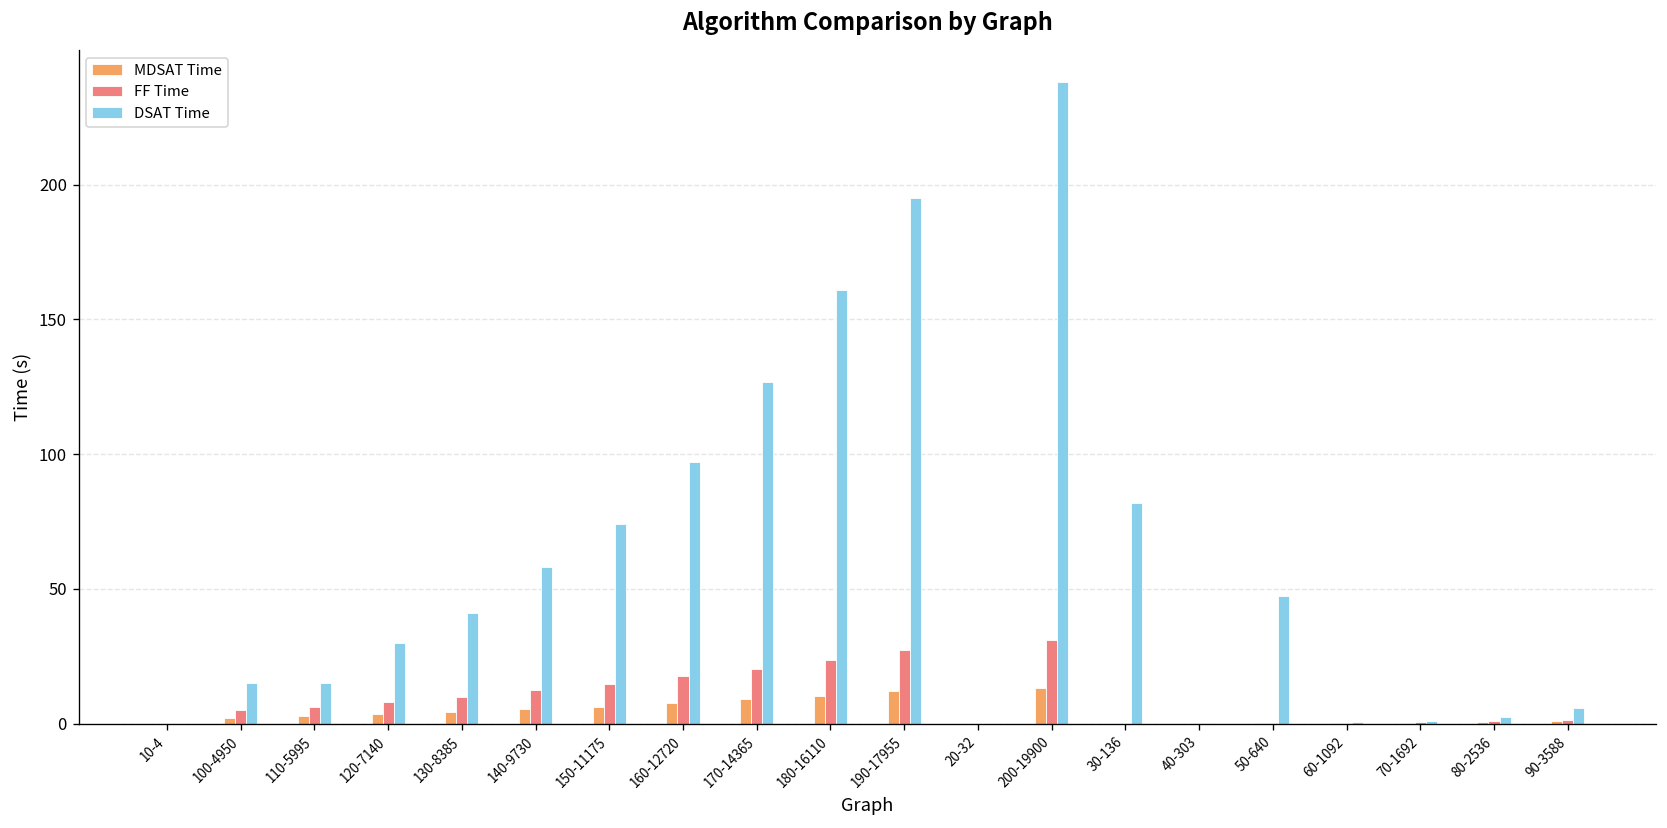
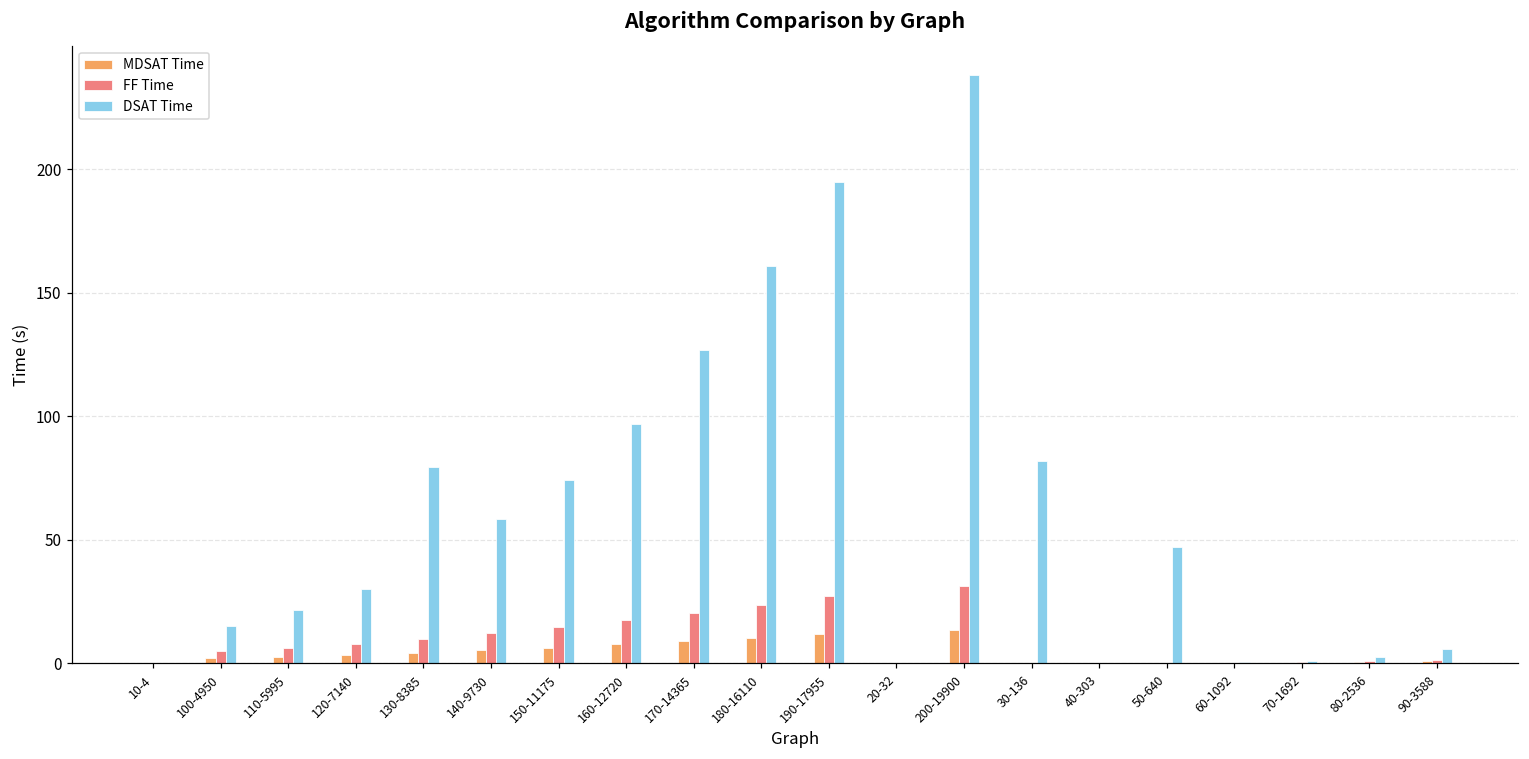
  {
    "DSAT Time": {
      "100-4950": 15,
-     "110-5995": 15,
+     "110-5995": 21,
      "120-7140": 30,
-     "130-8385": 41,
+     "130-8385": 79,
      "140-9730": 58,
      "150-11175": 74,
      "160-12720": 97,
      "170-14365": 127,
      "180-16110": 161,
      "190-17955": 195,
      "200-19900": 238,
      "30-136": 82,
      "50-640": 47,
      "70-1692": 1,
      "80-2536": 3,
      "90-3588": 6
    }
  }
